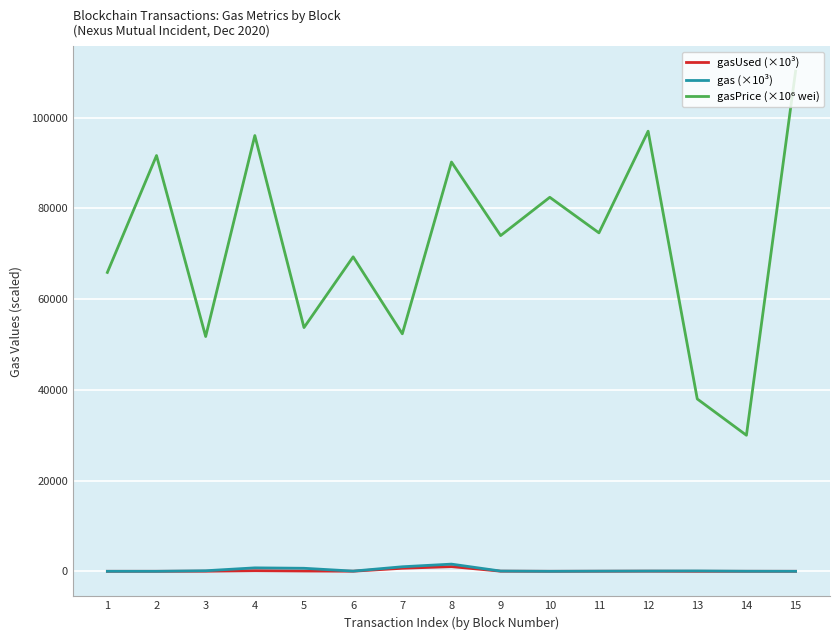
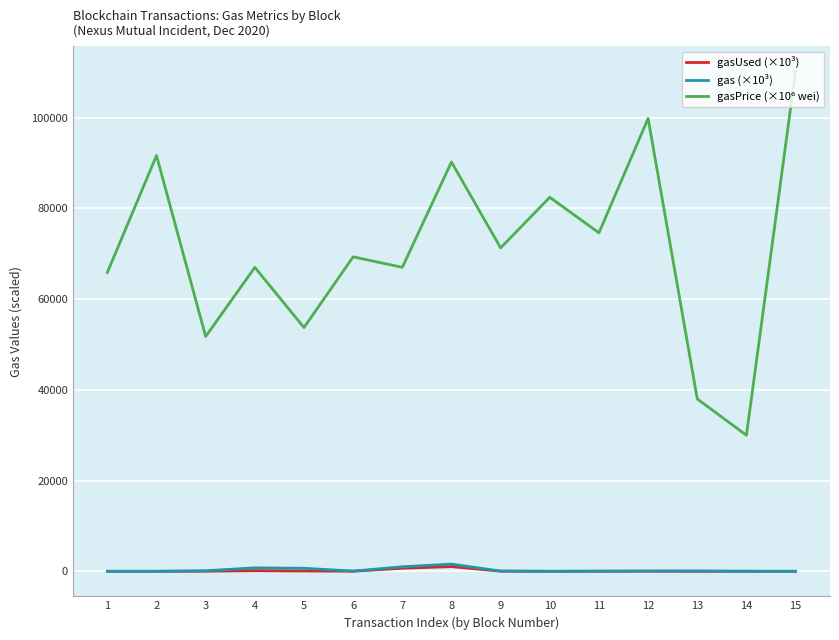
  {
    "gasUsed (×10³)": {
      "4": 0,
      "5": 0
    },
    "gas (×10³)": {
      "4": 1000,
      "5": 1000
    },
    "gasPrice (×10⁶ wei)": {
      "1": 66000,
      "2": 92000,
      "3": 52000,
-     "4": 96000,
+     "4": 67000,
      "5": 54000,
      "6": 69000,
-     "7": 52000,
+     "7": 67000,
      "8": 90000,
-     "9": 74000,
+     "9": 71000,
      "10": 82000,
      "11": 75000,
-     "12": 97000,
+     "12": 100000,
      "13": 38000,
      "14": 30000
    }
  }
